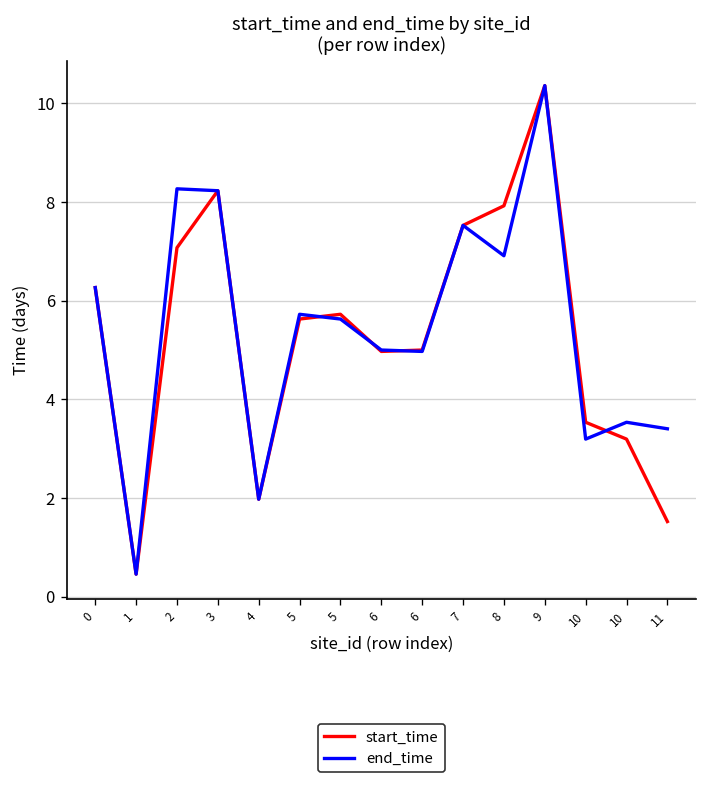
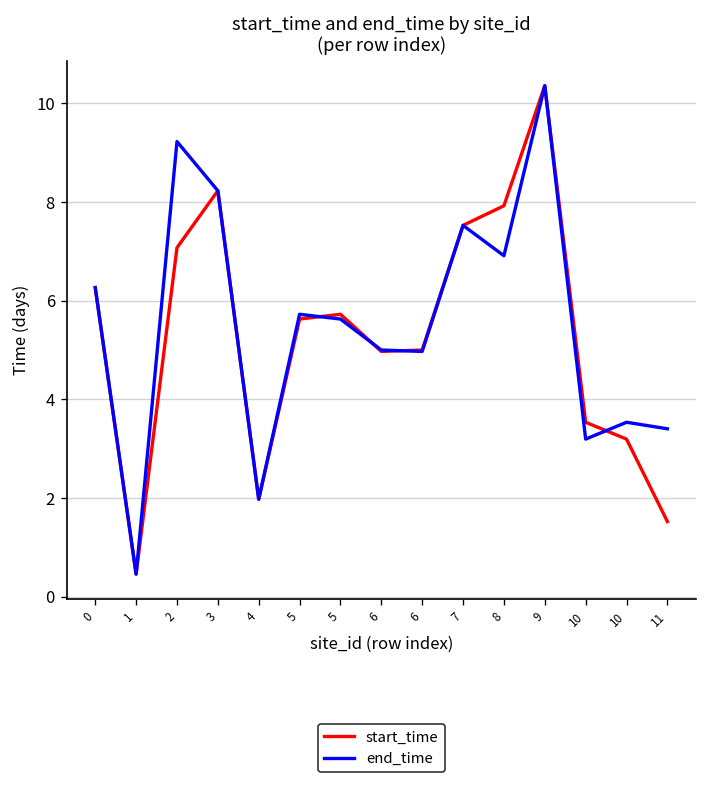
  {
    "start_time": {
      "2": 7.1,
      "8": 7.9,
      "11": 1.5
    },
    "end_time": {
-     "2": 8.3,
+     "2": 9.2,
      "8": 6.9,
      "11": 3.4
    }
  }
